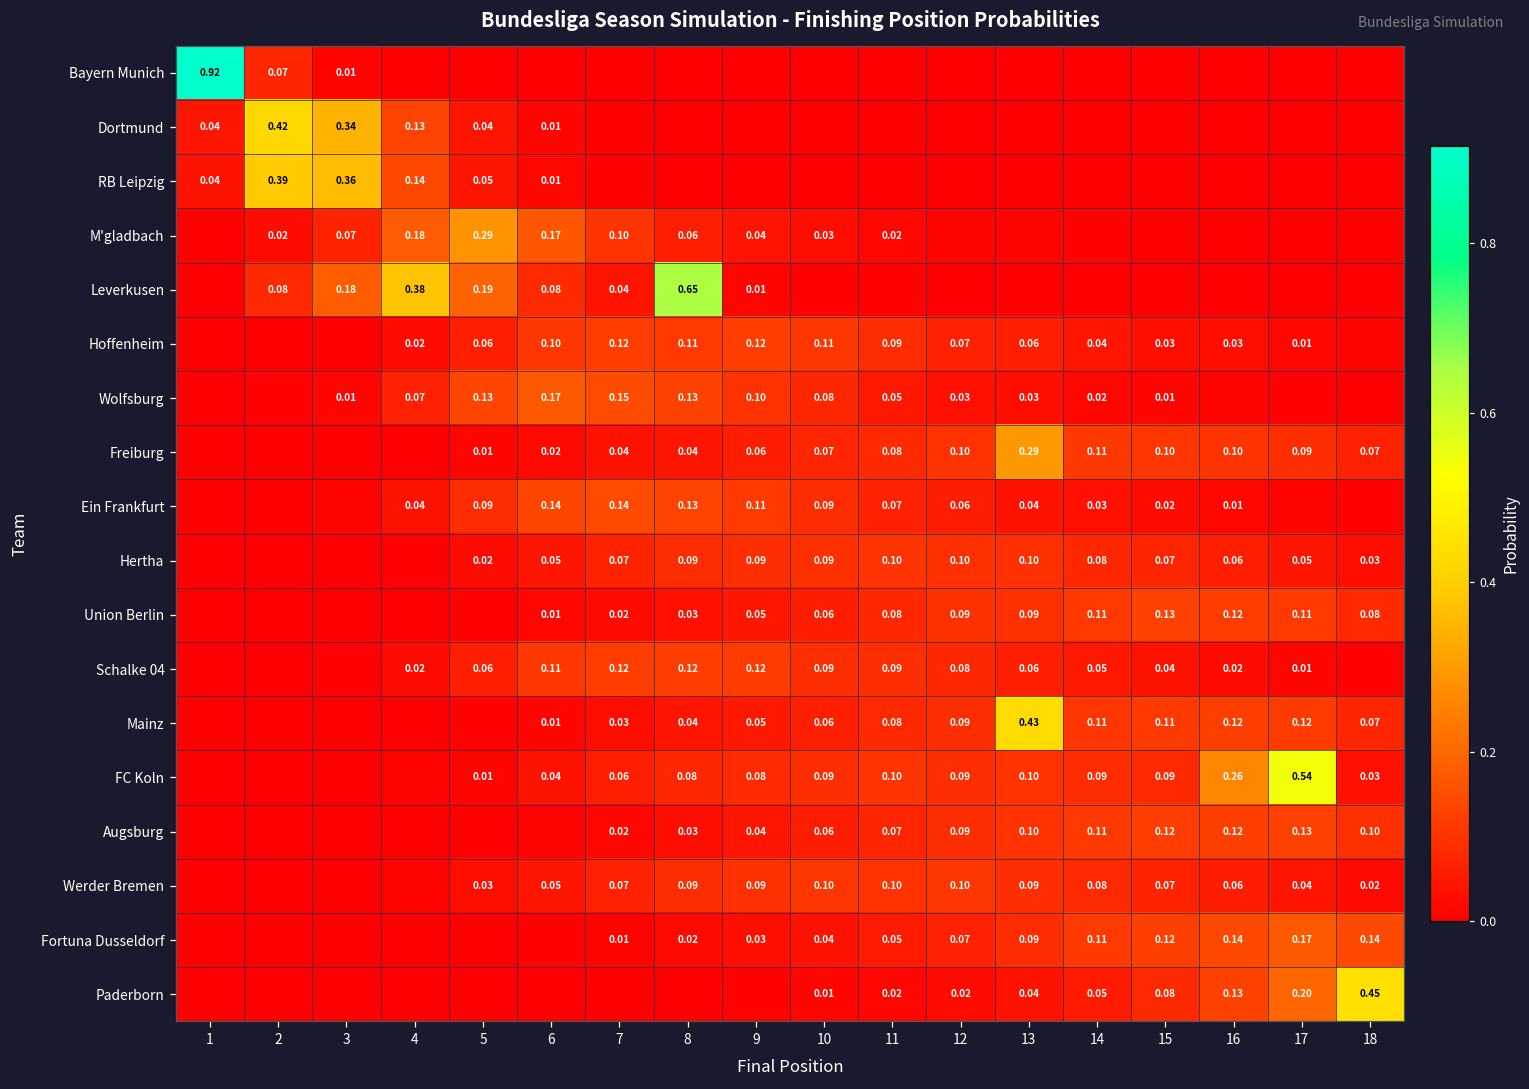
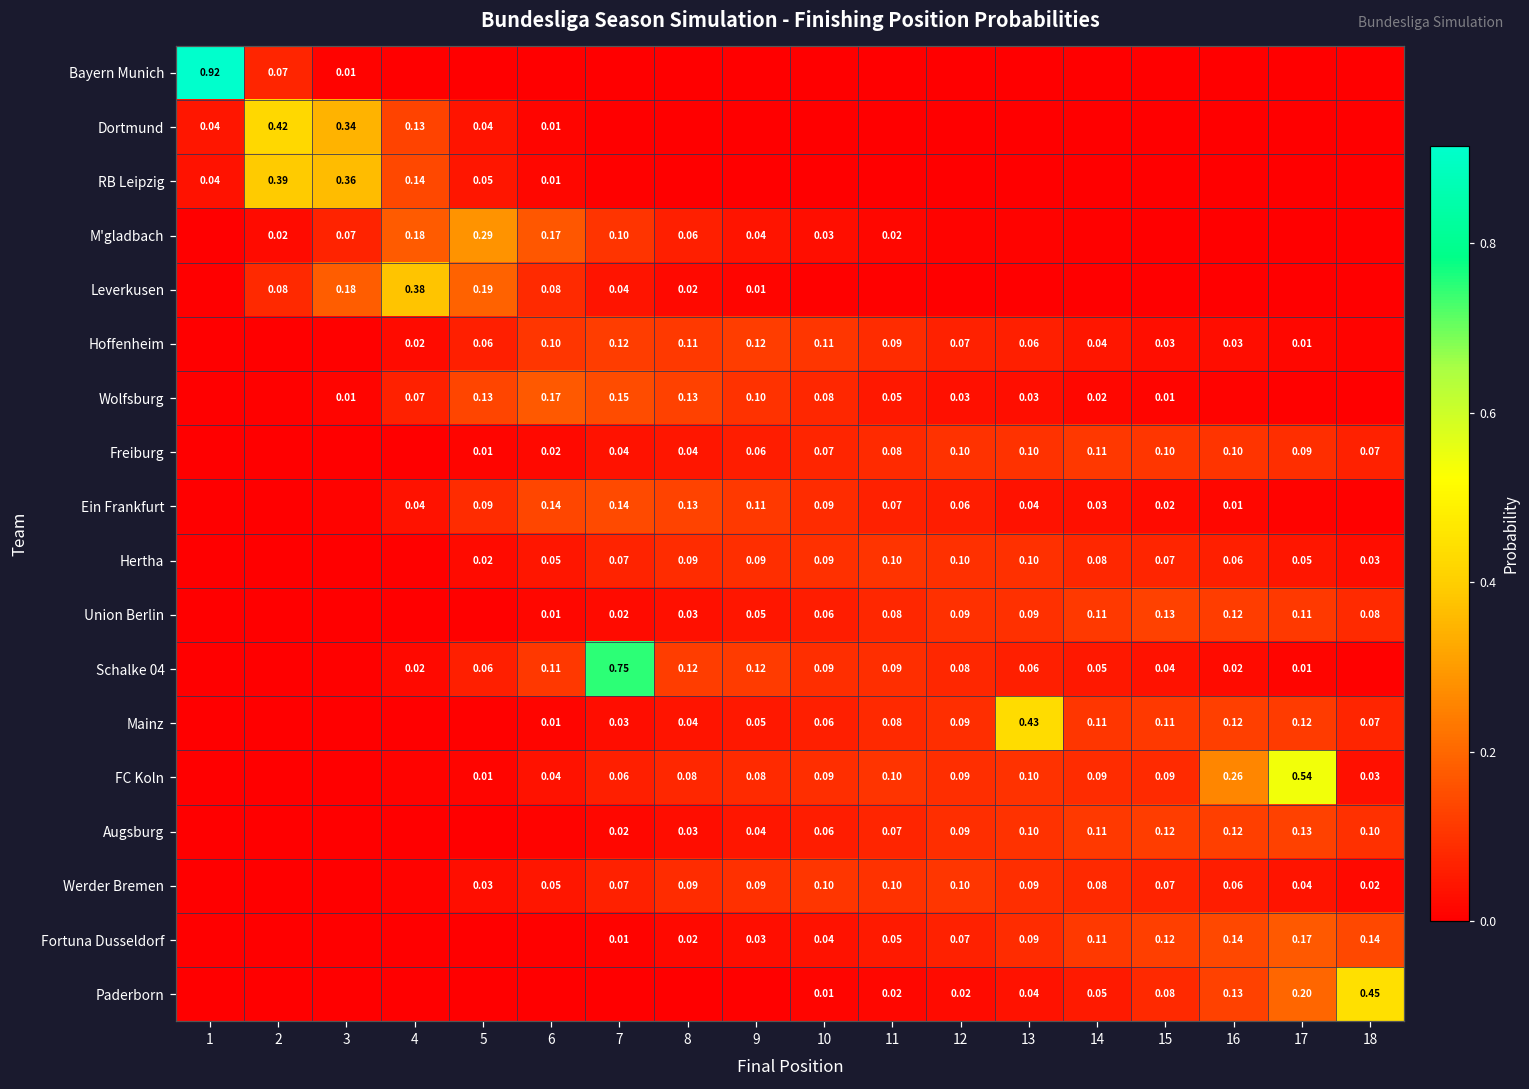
  {
    "Leverkusen": {
      "2": 0.08,
      "3": 0.18,
      "4": 0.38,
      "5": 0.19,
      "6": 0.08,
      "7": 0.04,
-     "8": 0.65,
+     "8": 0.02,
      "9": 0.01
    },
    "Freiburg": {
      "5": 0.01,
      "6": 0.02,
      "7": 0.04,
      "8": 0.04,
      "9": 0.06,
      "10": 0.07,
      "11": 0.08,
      "12": 0.10,
-     "13": 0.29,
+     "13": 0.10,
      "14": 0.11,
      "15": 0.10,
      "16": 0.10,
      "17": 0.09,
      "18": 0.07
    },
    "Schalke 04": {
      "4": 0.02,
      "5": 0.06,
      "6": 0.11,
-     "7": 0.12,
+     "7": 0.75,
      "8": 0.12,
      "9": 0.12,
      "10": 0.09,
      "11": 0.09,
      "12": 0.08,
      "13": 0.06,
      "14": 0.05,
      "15": 0.04,
      "16": 0.02,
      "17": 0.01
    }
  }
